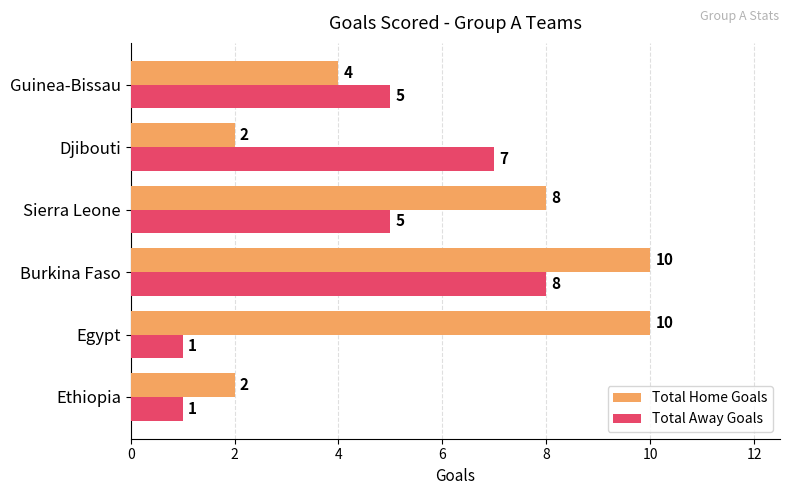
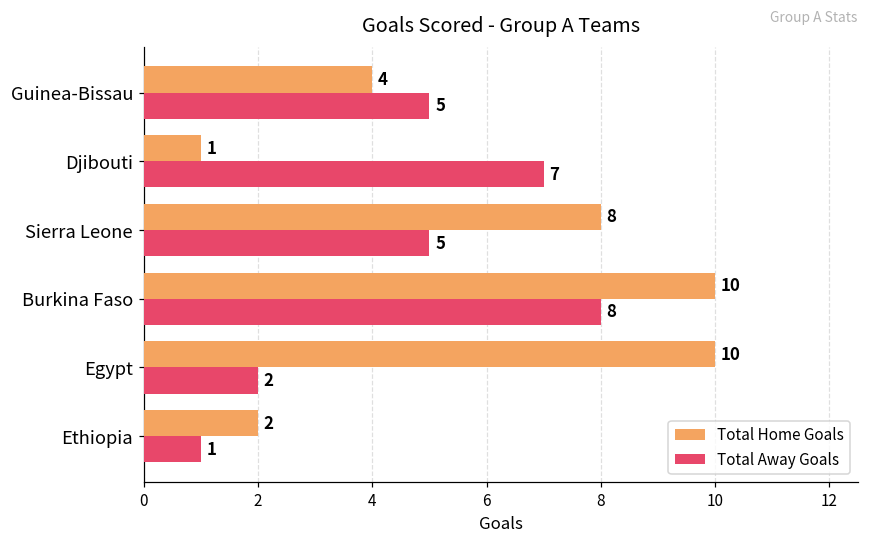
  {
    "Total Home Goals": {
      "Guinea-Bissau": 4,
-     "Djibouti": 2,
+     "Djibouti": 1,
      "Sierra Leone": 8,
      "Burkina Faso": 10,
      "Egypt": 10,
      "Ethiopia": 2
    },
    "Total Away Goals": {
      "Guinea-Bissau": 5,
      "Djibouti": 7,
      "Sierra Leone": 5,
      "Burkina Faso": 8,
-     "Egypt": 1,
+     "Egypt": 2,
      "Ethiopia": 1
    }
  }
